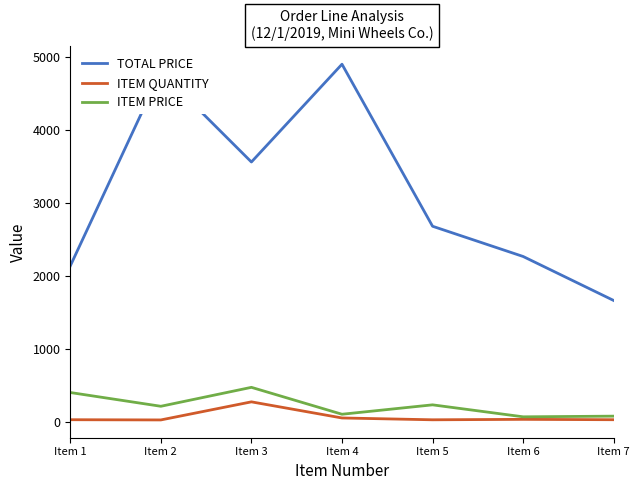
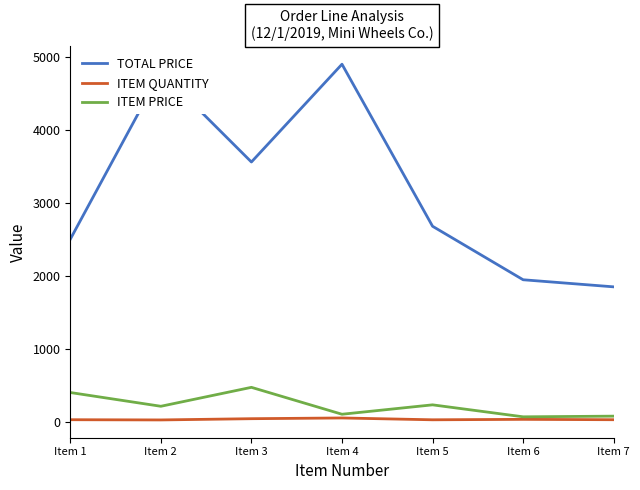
  {
    "TOTAL PRICE": {
-     "Item 1": 2100,
+     "Item 1": 2500,
      "Item 3": 3600,
      "Item 4": 4900,
      "Item 5": 2700,
-     "Item 6": 2300,
-     "Item 7": 1700
+     "Item 6": 1900,
+     "Item 7": 1800
    },
    "ITEM QUANTITY": {
      "Item 1": 0,
      "Item 2": 0,
-     "Item 3": 300,
+     "Item 3": 0,
      "Item 4": 0,
      "Item 5": 0,
      "Item 6": 0,
      "Item 7": 0
    },
    "ITEM PRICE": {
      "Item 1": 400,
      "Item 2": 200,
      "Item 3": 500,
      "Item 4": 100,
      "Item 5": 200,
      "Item 6": 100,
      "Item 7": 100
    }
  }
